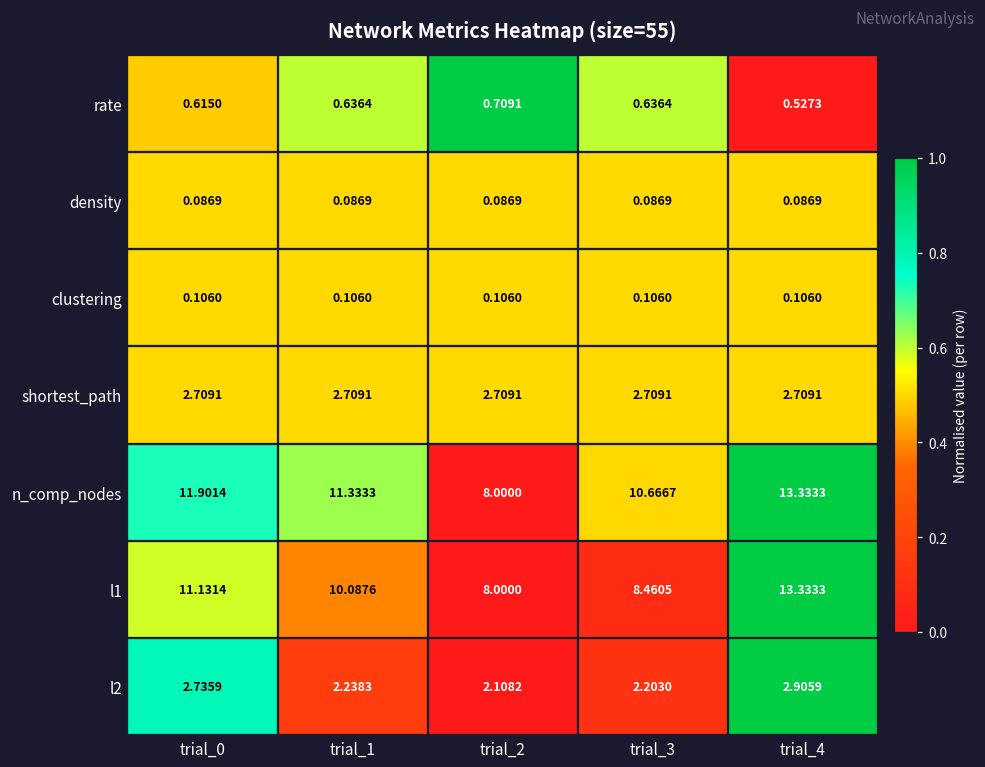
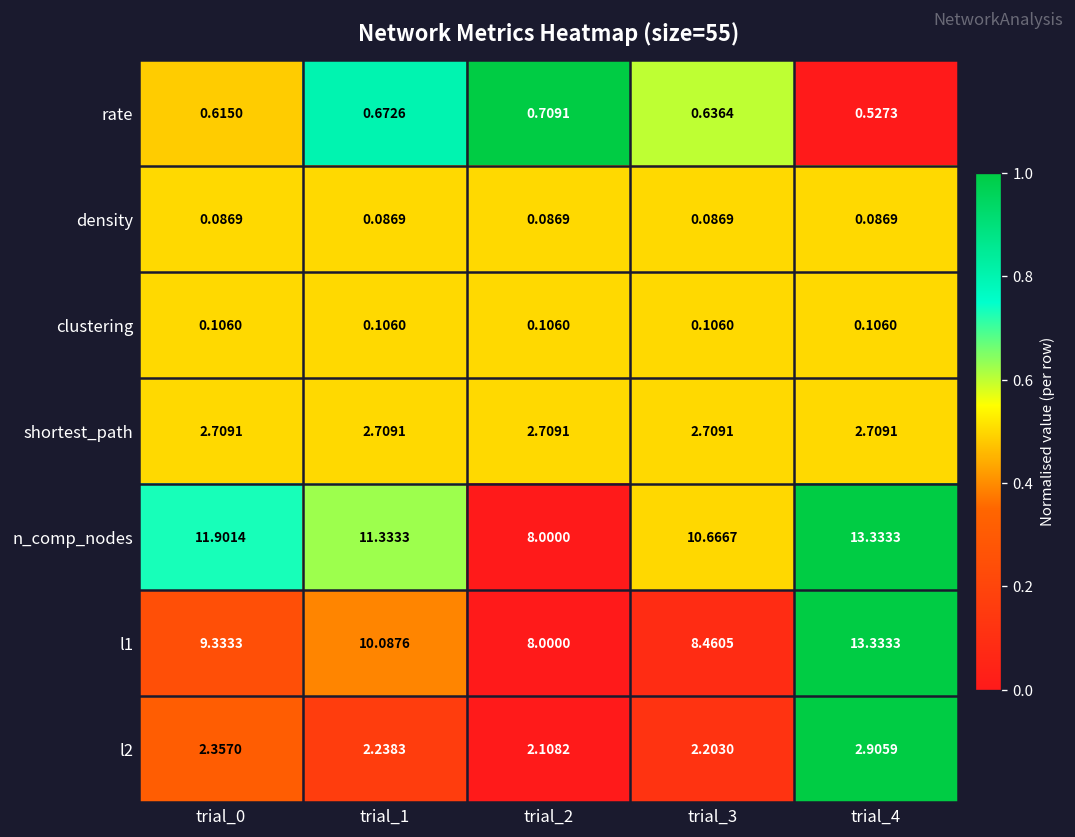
  {
    "rate": {
      "trial_0": 0.6150,
-     "trial_1": 0.6364,
+     "trial_1": 0.6726,
      "trial_2": 0.7091,
      "trial_3": 0.6364,
      "trial_4": 0.5273
    },
    "density": {
      "trial_0": 0.0869,
      "trial_1": 0.0869,
      "trial_2": 0.0869,
      "trial_3": 0.0869,
      "trial_4": 0.0869
    },
    "clustering": {
      "trial_0": 0.1060,
      "trial_1": 0.1060,
      "trial_2": 0.1060,
      "trial_3": 0.1060,
      "trial_4": 0.1060
    },
    "shortest_path": {
      "trial_0": 2.7091,
      "trial_1": 2.7091,
      "trial_2": 2.7091,
      "trial_3": 2.7091,
      "trial_4": 2.7091
    },
    "n_comp_nodes": {
      "trial_0": 11.9014,
      "trial_1": 11.3333,
      "trial_2": 8.0000,
      "trial_3": 10.6667,
      "trial_4": 13.3333
    },
    "l1": {
-     "trial_0": 11.1314,
+     "trial_0": 9.3333,
      "trial_1": 10.0876,
      "trial_2": 8.0000,
      "trial_3": 8.4605,
      "trial_4": 13.3333
    },
    "l2": {
-     "trial_0": 2.7359,
+     "trial_0": 2.3570,
      "trial_1": 2.2383,
      "trial_2": 2.1082,
      "trial_3": 2.2030,
      "trial_4": 2.9059
    }
  }
